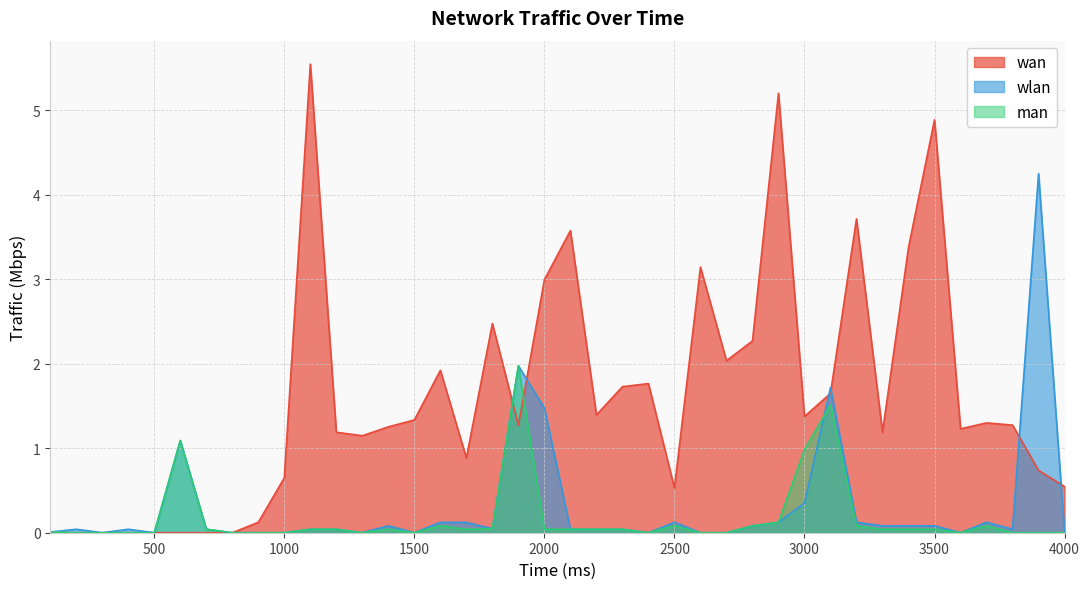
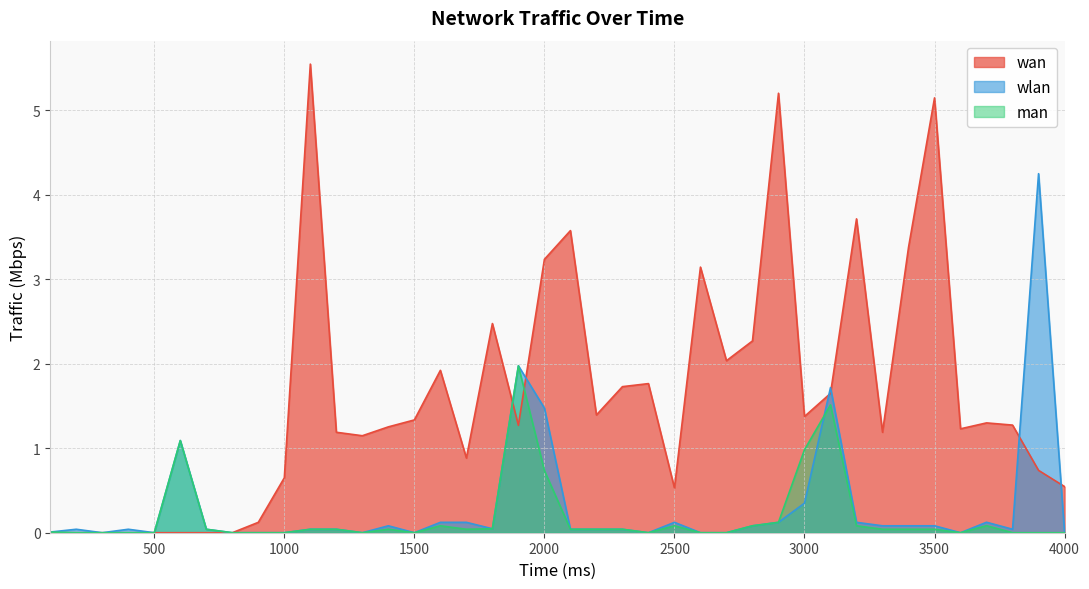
  {
    "wan": {
      "1000": 0.7,
      "1500": 1.3,
-     "2000": 3.0,
+     "2000": 3.2,
      "2500": 0.5,
      "3000": 1.4,
-     "3500": 4.9,
+     "3500": 5.1,
      "4000": 0.5
    },
    "wlan": {
      "2000": 1.5,
      "2500": 0.1,
      "3000": 0.4,
      "3500": 0.1
    },
    "man": {
-     "2000": 0.0,
+     "2000": 0.7,
      "2500": 0.1,
      "3000": 1.0,
      "3500": 0.0
    }
  }
